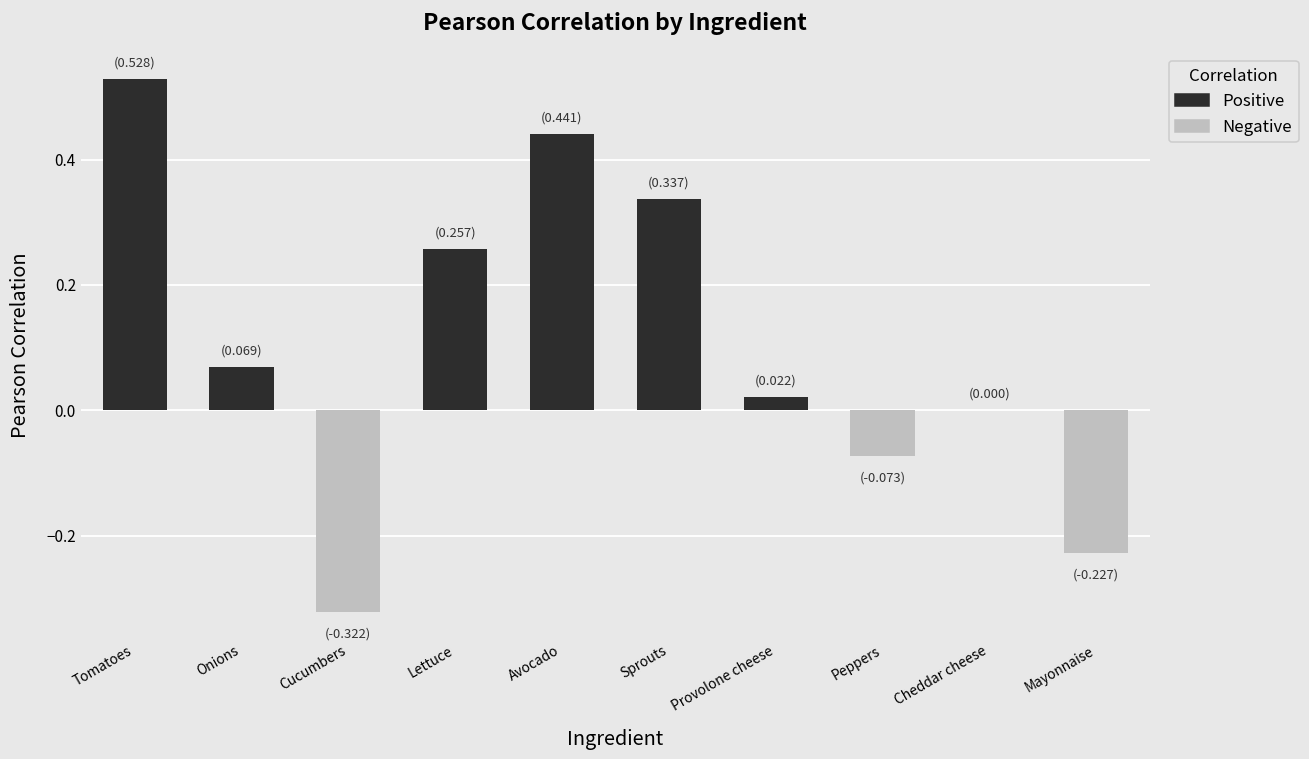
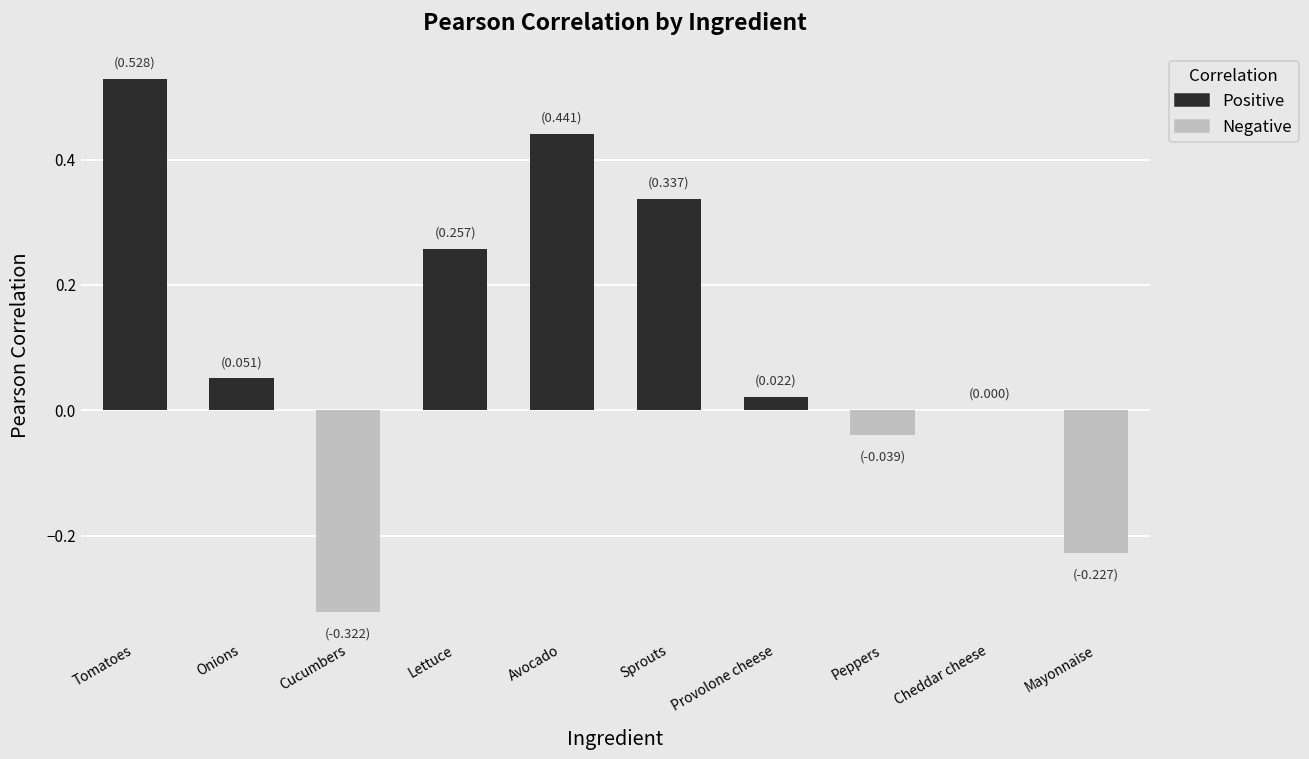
  {
    "Tomatoes": "(0.528)",
-   "Onions": "(0.069)",
+   "Onions": "(0.051)",
    "Cucumbers": "(-0.322)",
    "Lettuce": "(0.257)",
    "Avocado": "(0.441)",
    "Sprouts": "(0.337)",
    "Provolone cheese": "(0.022)",
-   "Peppers": "(-0.073)",
+   "Peppers": "(-0.039)",
    "Cheddar cheese": "(0.000)",
    "Mayonnaise": "(-0.227)"
  }
